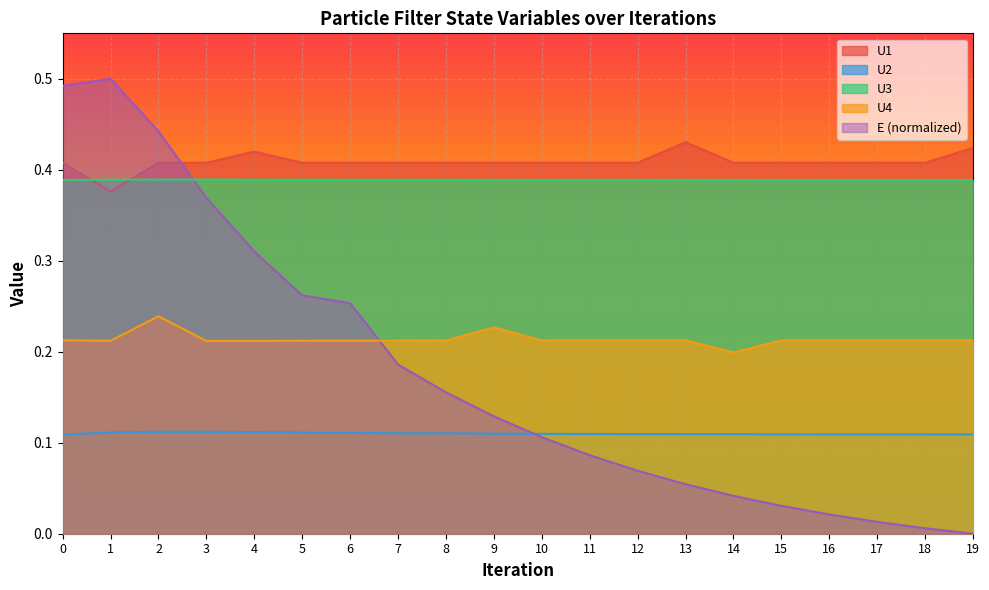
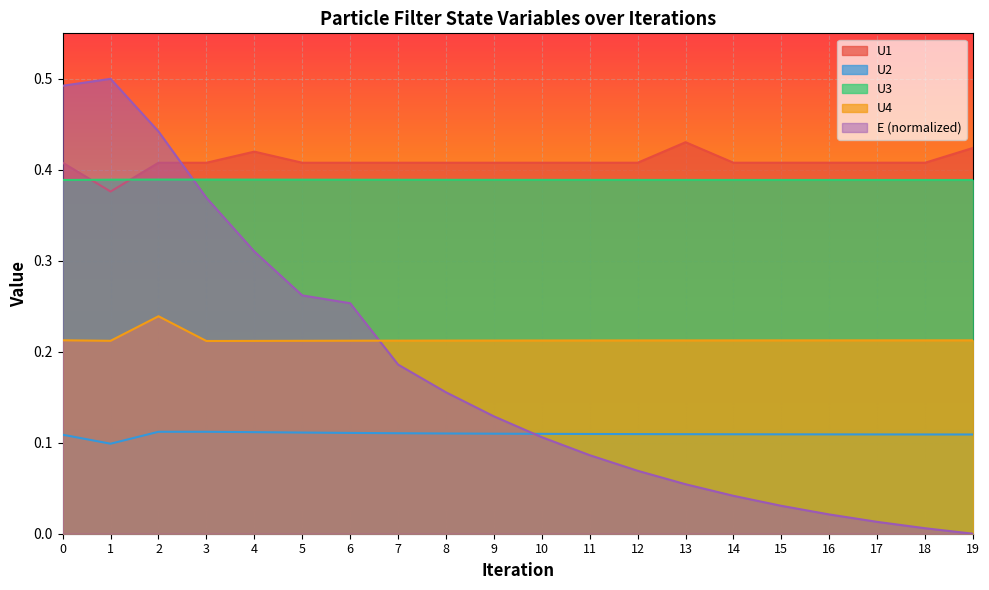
  {
    "U1": {
      "0": 0.41,
      "1": 0.38,
      "2": 0.41,
      "3": 0.41,
      "4": 0.42,
      "5": 0.41,
      "6": 0.41,
      "7": 0.41,
      "8": 0.41,
      "9": 0.41,
      "10": 0.41,
      "11": 0.41,
      "12": 0.41,
      "13": 0.43,
      "14": 0.41,
      "15": 0.41,
      "16": 0.41,
      "17": 0.41,
      "18": 0.41,
      "19": 0.42
    },
    "U2": {
      "0": 0.11,
-     "1": 0.11,
+     "1": 0.10,
      "2": 0.11,
      "3": 0.11,
      "4": 0.11,
      "5": 0.11,
      "6": 0.11,
      "7": 0.11,
      "8": 0.11,
      "9": 0.11,
      "10": 0.11,
      "11": 0.11,
      "12": 0.11,
      "13": 0.11,
      "14": 0.11,
      "15": 0.11,
      "16": 0.11,
      "17": 0.11,
      "18": 0.11,
      "19": 0.11
    },
    "U3": {
      "0": 0.39,
      "1": 0.39,
      "2": 0.39,
      "3": 0.39,
      "4": 0.39,
      "5": 0.39,
      "6": 0.39,
      "7": 0.39,
      "8": 0.39,
      "9": 0.39,
      "10": 0.39,
      "11": 0.39,
      "12": 0.39,
      "13": 0.39,
      "14": 0.39,
      "15": 0.39,
      "16": 0.39,
      "17": 0.39,
      "18": 0.39,
      "19": 0.39
    },
    "U4": {
      "0": 0.21,
      "1": 0.21,
      "2": 0.24,
      "3": 0.21,
      "4": 0.21,
      "5": 0.21,
      "6": 0.21,
      "7": 0.21,
      "8": 0.21,
-     "9": 0.23,
+     "9": 0.21,
      "10": 0.21,
      "11": 0.21,
      "12": 0.21,
      "13": 0.21,
-     "14": 0.20,
+     "14": 0.21,
      "15": 0.21,
      "16": 0.21,
      "17": 0.21,
      "18": 0.21,
      "19": 0.21
    },
    "E (normalized)": {
      "0": 0.49,
      "1": 0.50,
      "2": 0.44,
      "3": 0.37,
      "4": 0.31,
      "5": 0.26,
      "6": 0.25,
      "7": 0.19,
      "8": 0.16,
      "9": 0.13,
      "10": 0.11,
      "11": 0.09,
      "12": 0.07,
      "13": 0.05,
      "14": 0.04,
      "15": 0.03,
      "16": 0.02,
      "17": 0.01,
      "18": 0.01,
      "19": 0.00
    }
  }
